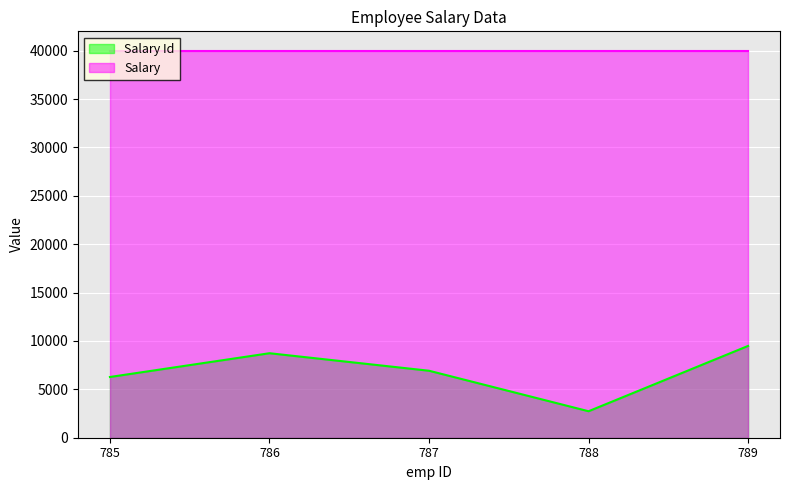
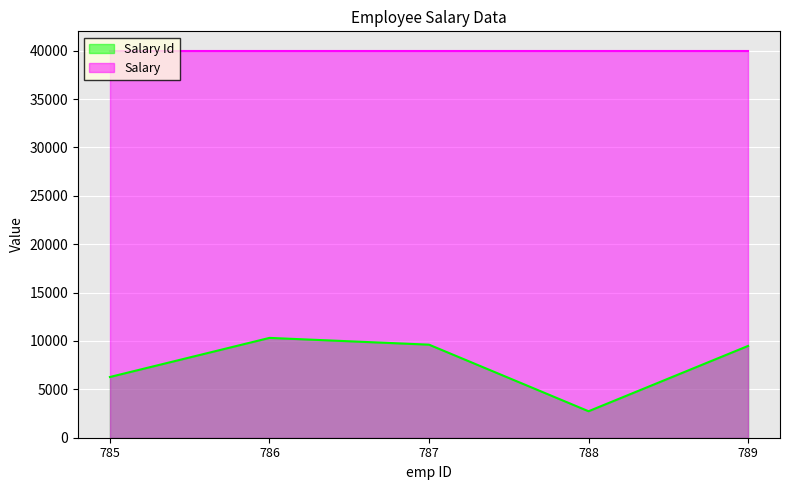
  {
    "Salary Id": {
      "785": 6000,
-     "786": 9000,
-     "787": 7000,
+     "786": 10000,
+     "787": 10000,
      "788": 3000,
      "789": 9000
    },
    "Salary": {
      "786": 40000,
      "787": 40000,
      "788": 40000,
      "789": 40000
    }
  }
